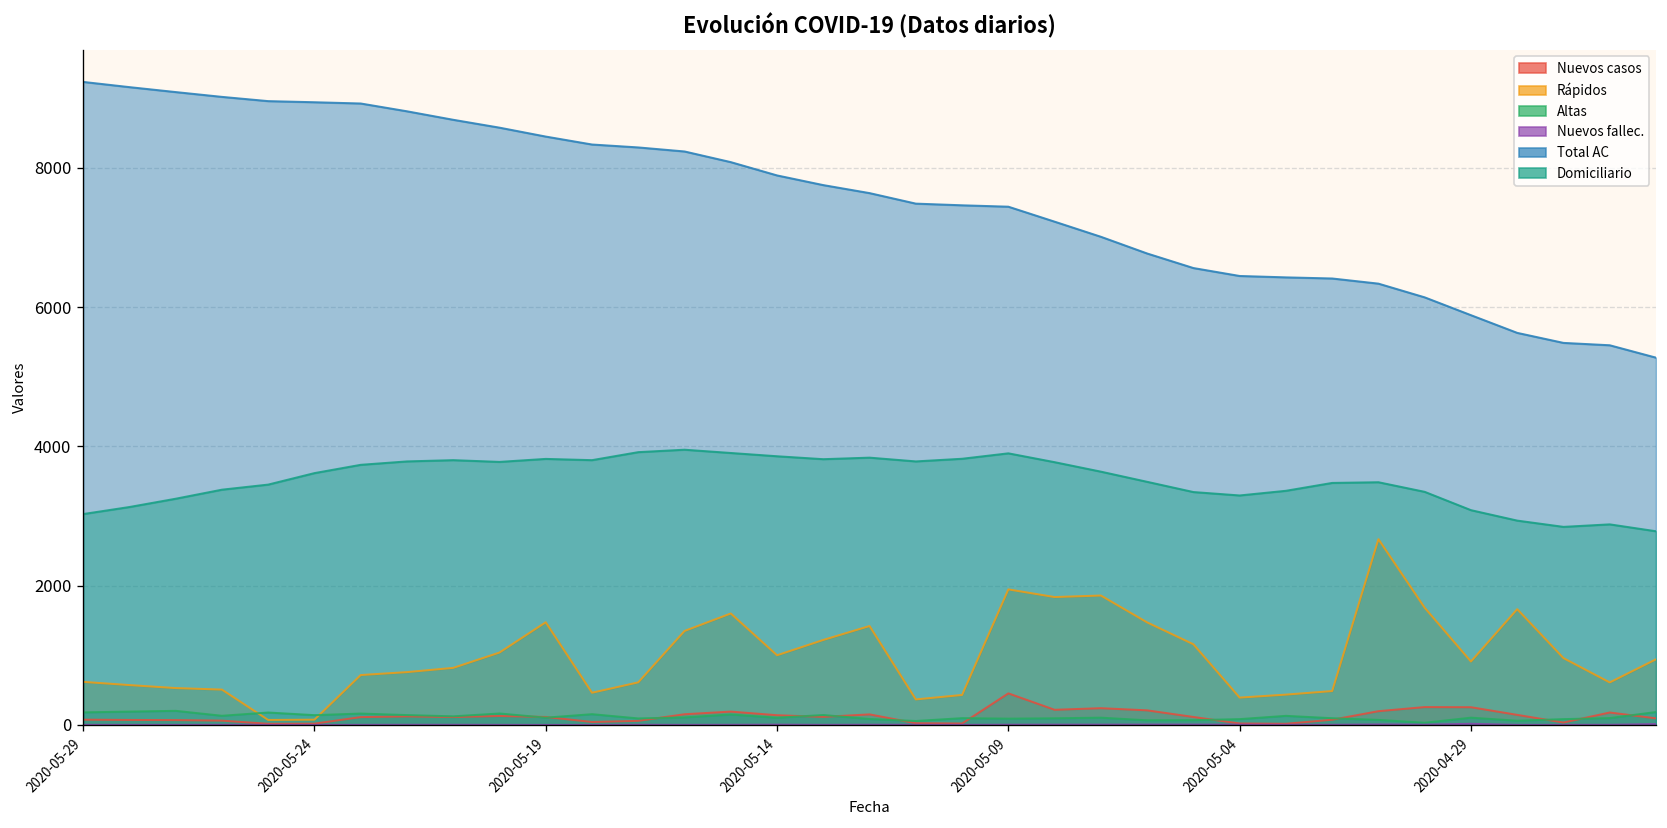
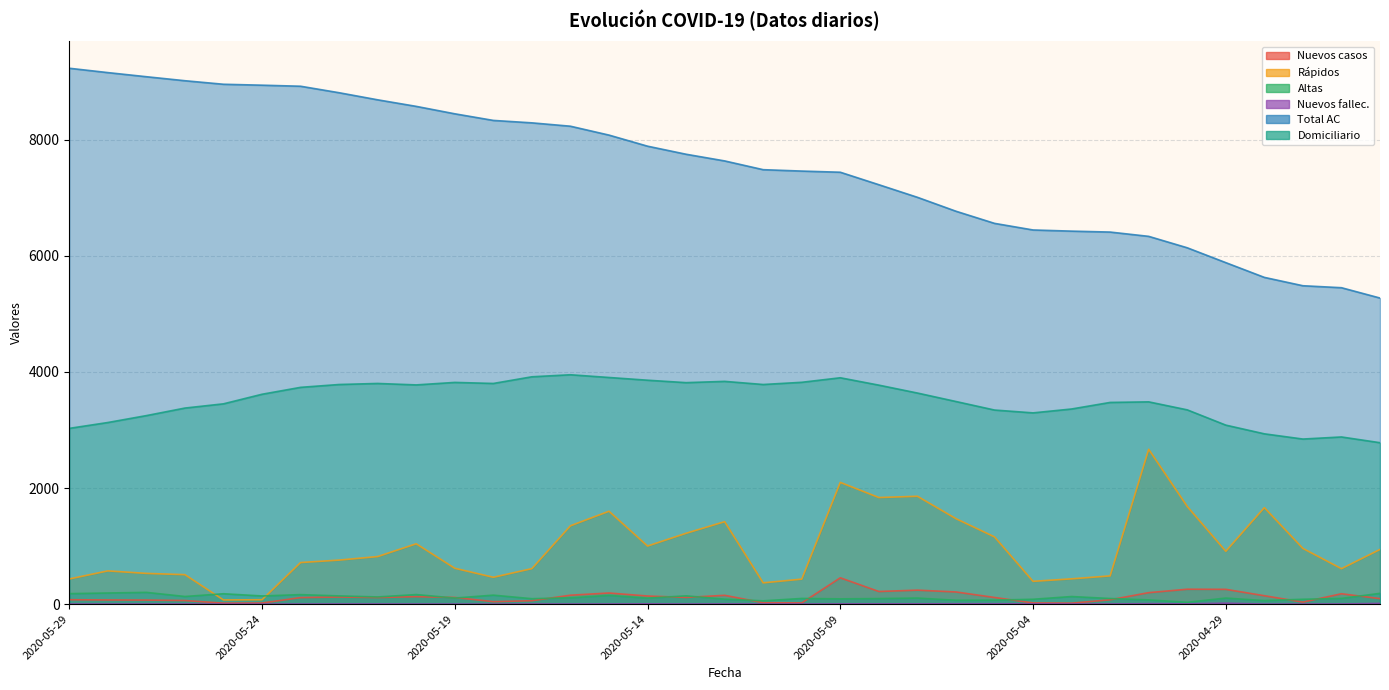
  {
    "Nuevos casos": {
      "2020-05-29": 100,
      "2020-05-09": 500,
      "2020-04-29": 300
    },
    "Rápidos": {
-     "2020-05-29": 600,
+     "2020-05-29": 400,
      "2020-05-24": 100,
-     "2020-05-19": 1500,
+     "2020-05-19": 600,
      "2020-05-14": 1000,
-     "2020-05-09": 1900,
+     "2020-05-09": 2100,
      "2020-05-04": 400,
      "2020-04-29": 900
    },
    "Nuevos fallec.": {
      "2020-05-29": 0,
      "2020-05-19": 0,
      "2020-05-14": 0,
      "2020-05-09": 0,
      "2020-04-29": 0
    }
  }
